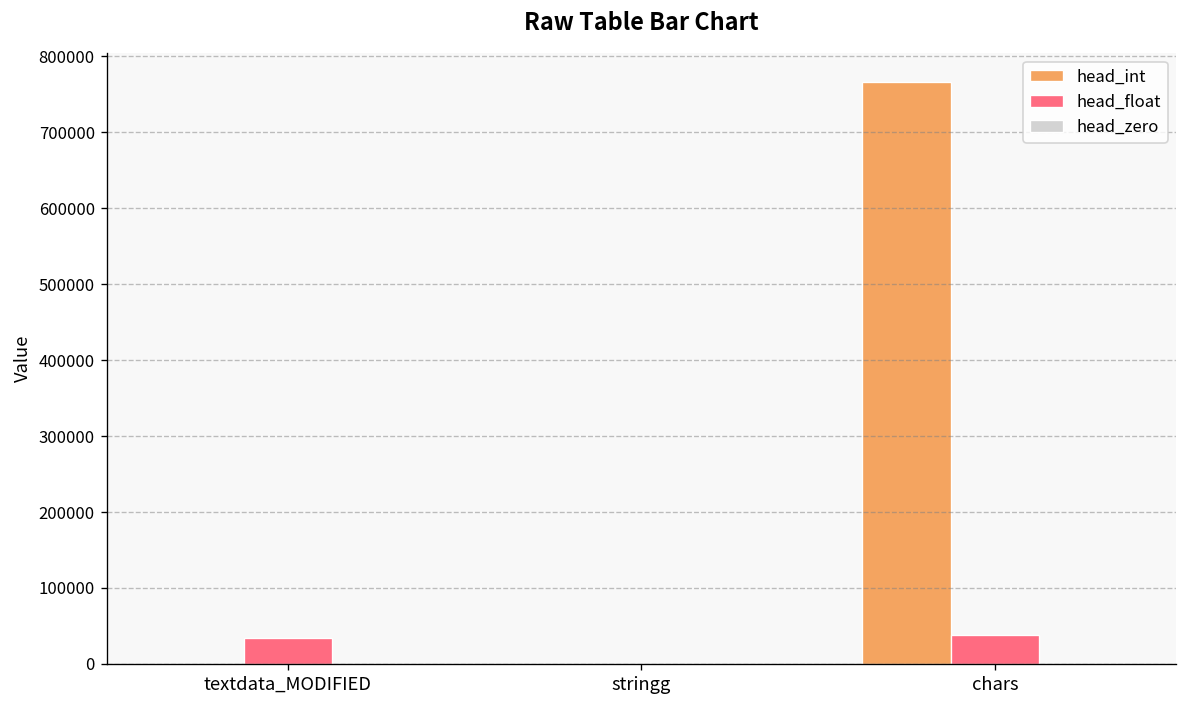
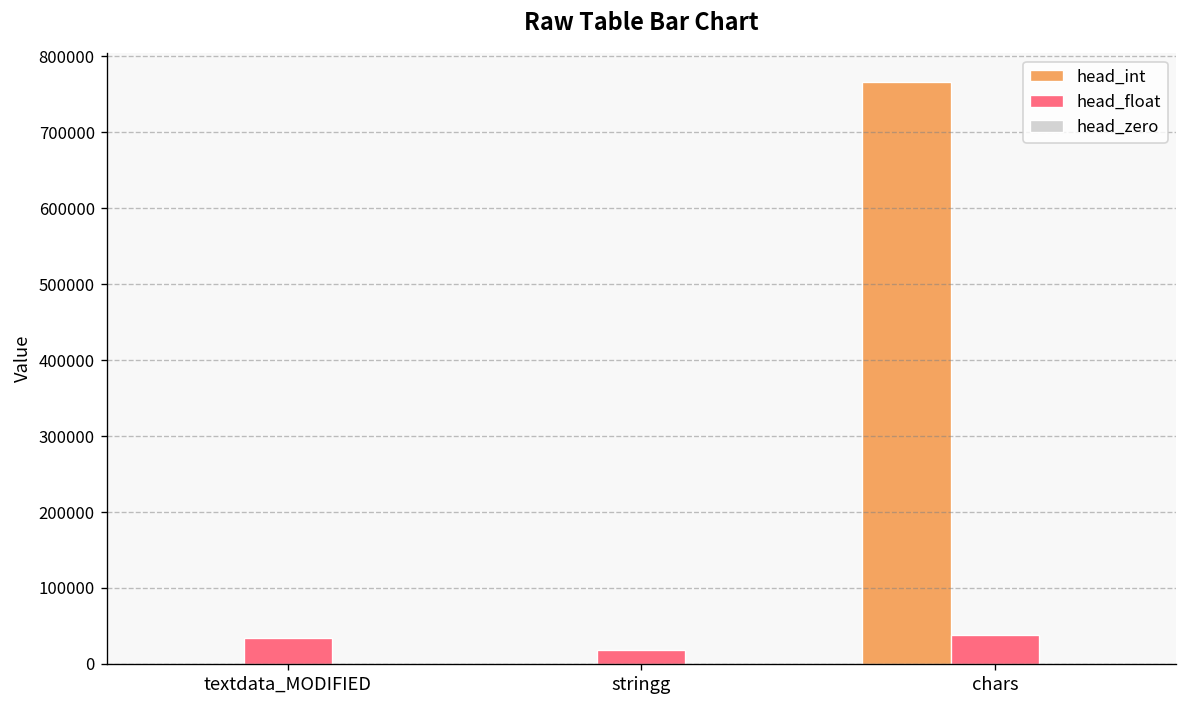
  {
    "head_int": {
      "chars": 770000
    },
    "head_float": {
      "textdata_MODIFIED": 30000,
-     "stringg": 0,
+     "stringg": 20000,
      "chars": 40000
    },
    "head_zero": {
      "textdata_MODIFIED": 0,
      "stringg": 0,
      "chars": 0
    }
  }
